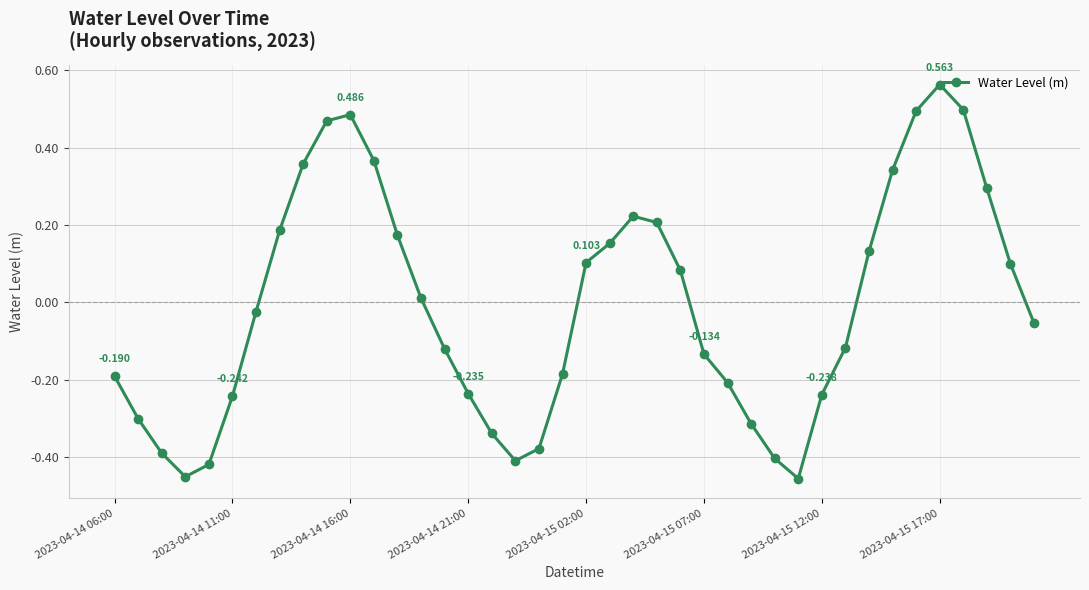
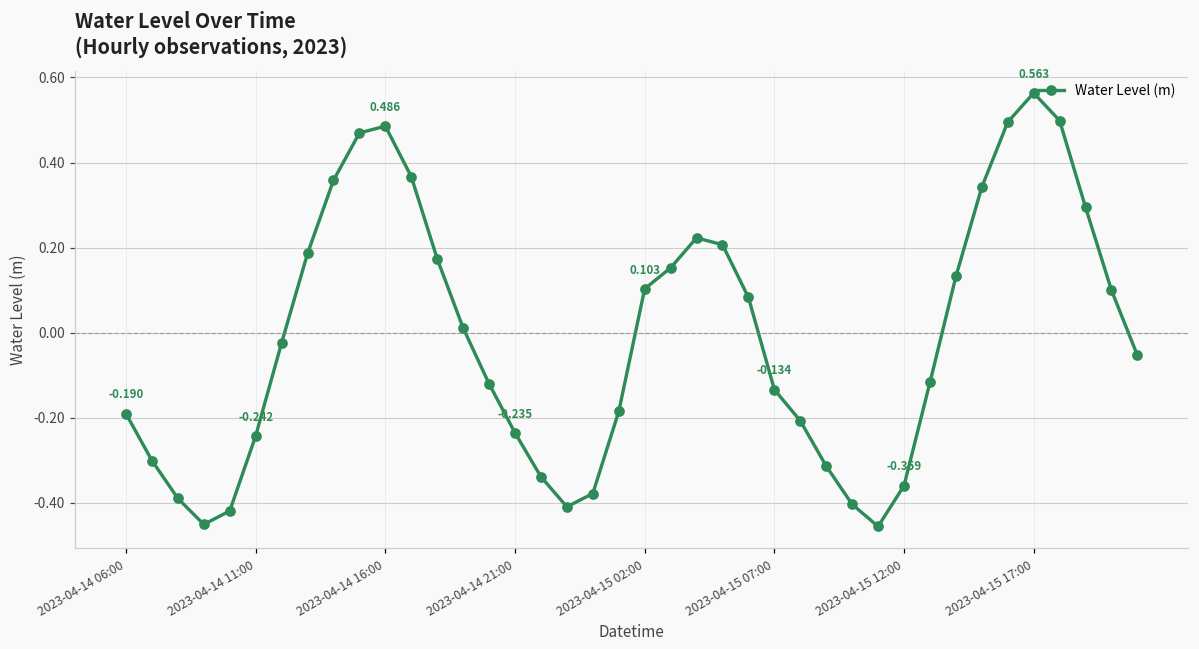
  {
    "2023-04-14 06:00": -0.190,
    "2023-04-14 11:00": -0.242,
    "2023-04-14 16:00": 0.486,
    "2023-04-14 21:00": -0.235,
    "2023-04-15 02:00": 0.103,
    "2023-04-15 07:00": -0.134,
-   "2023-04-15 12:00": -0.238,
+   "2023-04-15 12:00": -0.359,
    "2023-04-15 17:00": 0.563
  }
